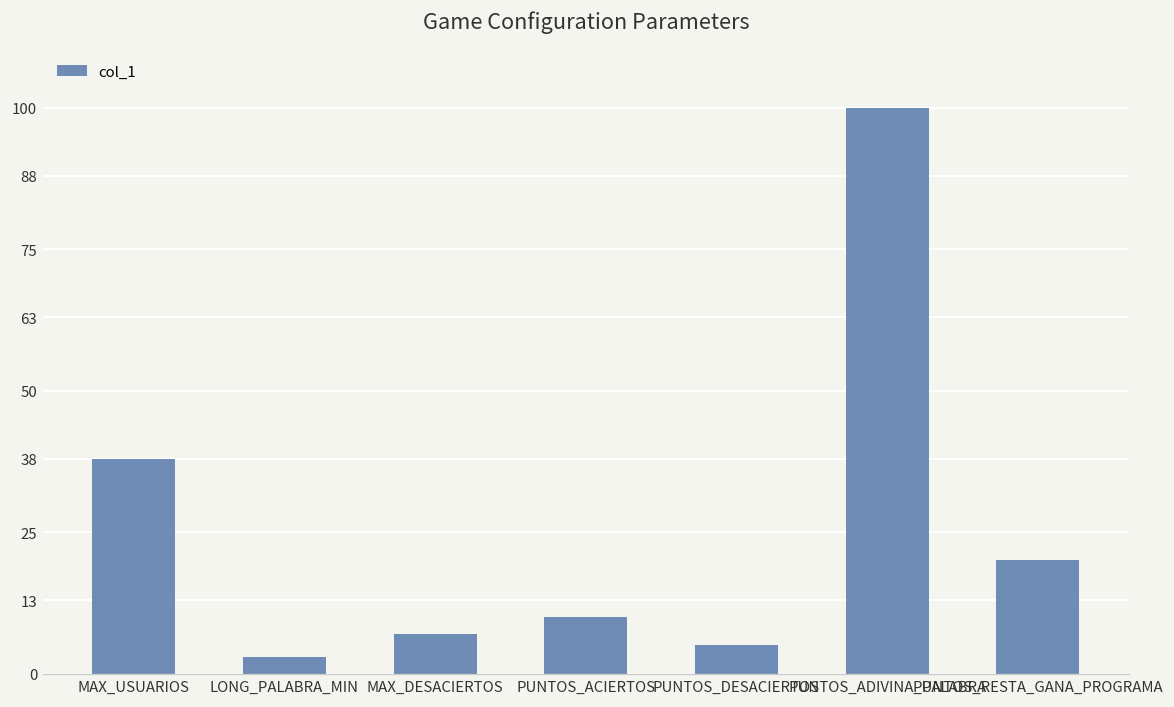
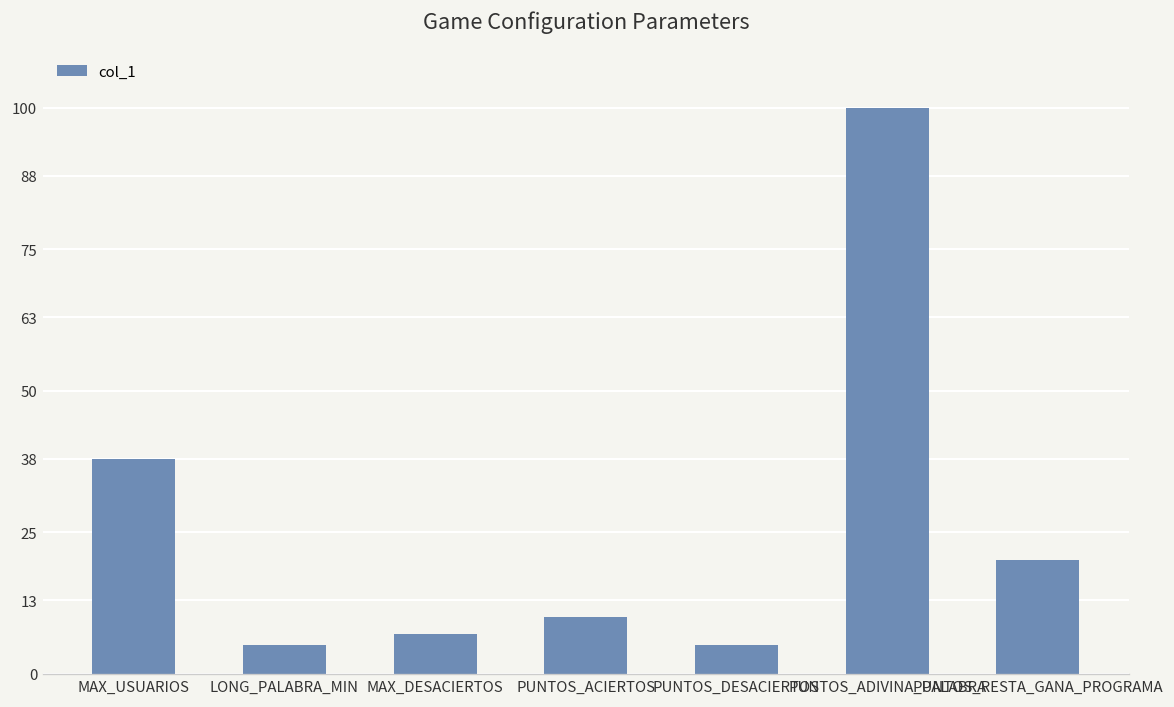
  {
    "MAX_USUARIOS": 38,
-   "LONG_PALABRA_MIN": 3,
+   "LONG_PALABRA_MIN": 5,
    "MAX_DESACIERTOS": 7,
    "PUNTOS_ACIERTOS": 10
  }
